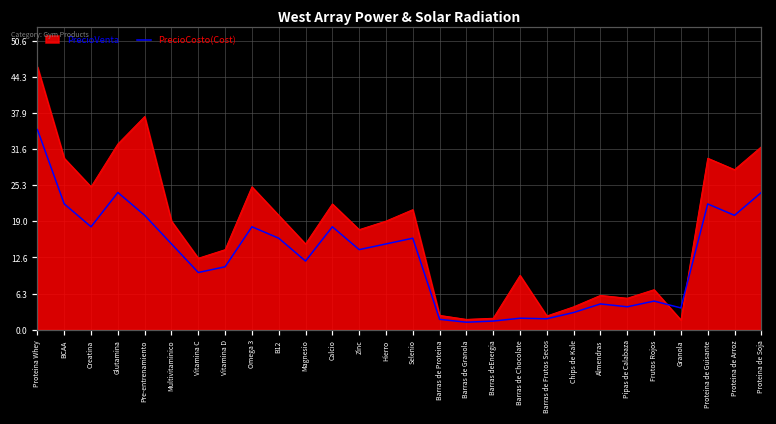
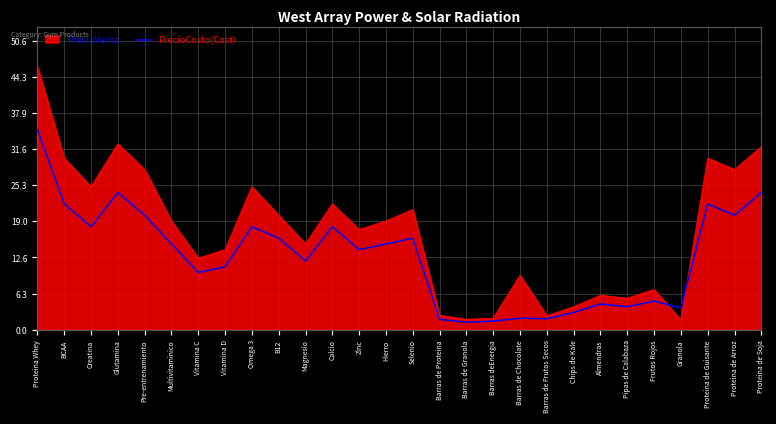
  {
    "PrecioVenta": {
      "Proteina Whey": 46,
      "BCAA": 30,
      "Creatina": 25,
      "Glutamina": 33,
-     "Pre-entrenamiento": 37,
+     "Pre-entrenamiento": 28,
      "Multivitaminico": 19,
      "Vitamina C": 13,
      "Vitamina D": 14,
      "Omega 3": 25,
      "B12": 20,
      "Magnesio": 15,
      "Calcio": 22,
      "Zinc": 18,
      "Hierro": 19,
      "Selenio": 21,
      "Barras de Proteina": 3,
      "Barras de Granola": 2,
      "Barras deEnergia": 2,
      "Barras de Chocolate": 10,
      "Barras de Frutos Secos": 2,
      "Chips de Kale": 4,
      "Almendras": 6,
      "Pipas de Calabaza": 6,
      "Frutos Rojos": 7,
      "Granola": 2,
      "Proteina de Guisante": 30,
      "Proteina de Arroz": 28,
      "Proteina de Soja": 32
    },
    "PrecioCosto(Cost)": {
      "Proteina Whey": 35,
      "BCAA": 22,
      "Creatina": 18,
      "Glutamina": 24,
      "Pre-entrenamiento": 20,
      "Multivitaminico": 15,
      "Vitamina C": 10,
      "Vitamina D": 11,
      "Omega 3": 18,
      "B12": 16,
      "Magnesio": 12,
      "Calcio": 18,
      "Zinc": 14,
      "Hierro": 15,
      "Selenio": 16,
      "Barras de Proteina": 2,
      "Barras de Granola": 1,
      "Barras deEnergia": 2,
      "Barras de Chocolate": 2,
      "Barras de Frutos Secos": 2,
      "Chips de Kale": 3,
      "Almendras": 5,
      "Pipas de Calabaza": 4,
      "Frutos Rojos": 5,
      "Granola": 4,
      "Proteina de Guisante": 22,
      "Proteina de Arroz": 20,
      "Proteina de Soja": 24
    }
  }
